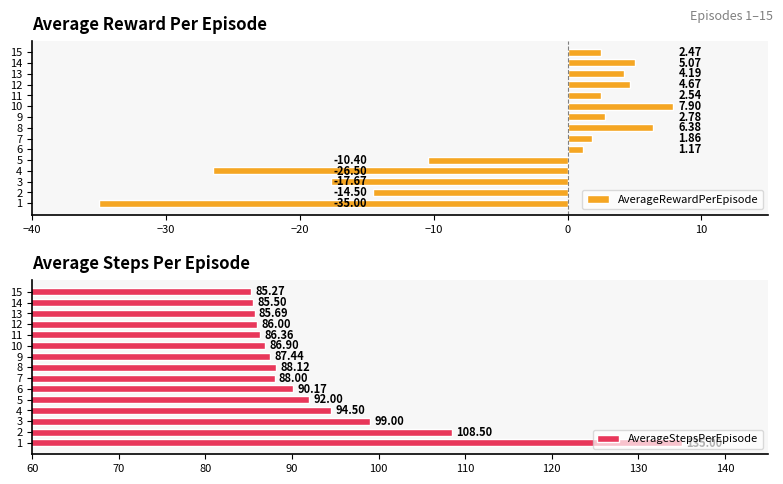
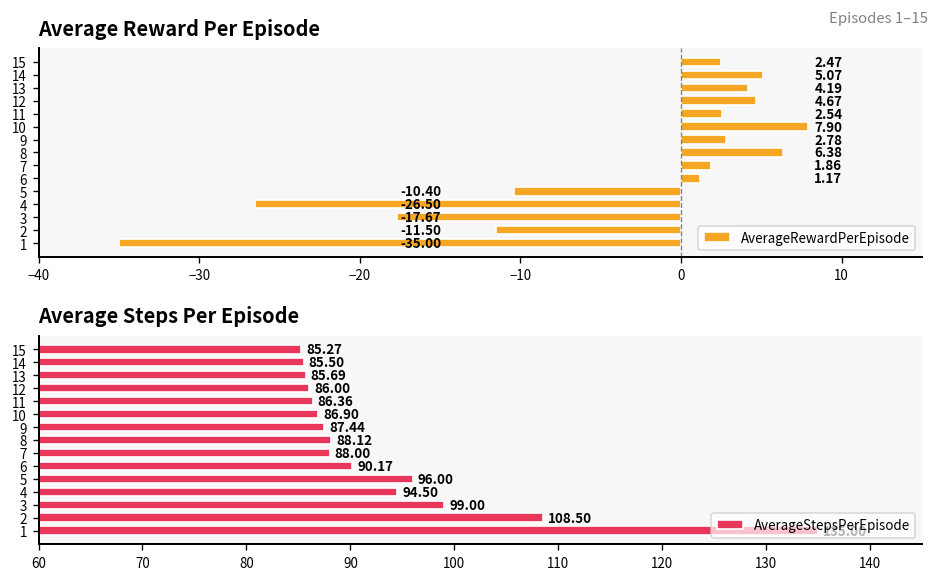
  {
    "Average Reward Per Episode": {
-     "2": -14.50
+     "2": -11.50
    },
    "Average Steps Per Episode": {
      "10": 86.90,
      "9": 87.44,
      "6": 90.17,
-     "5": 92.00,
+     "5": 96.00,
      "4": 94.50,
      "3": 99.00,
      "2": 108.50
    }
  }
